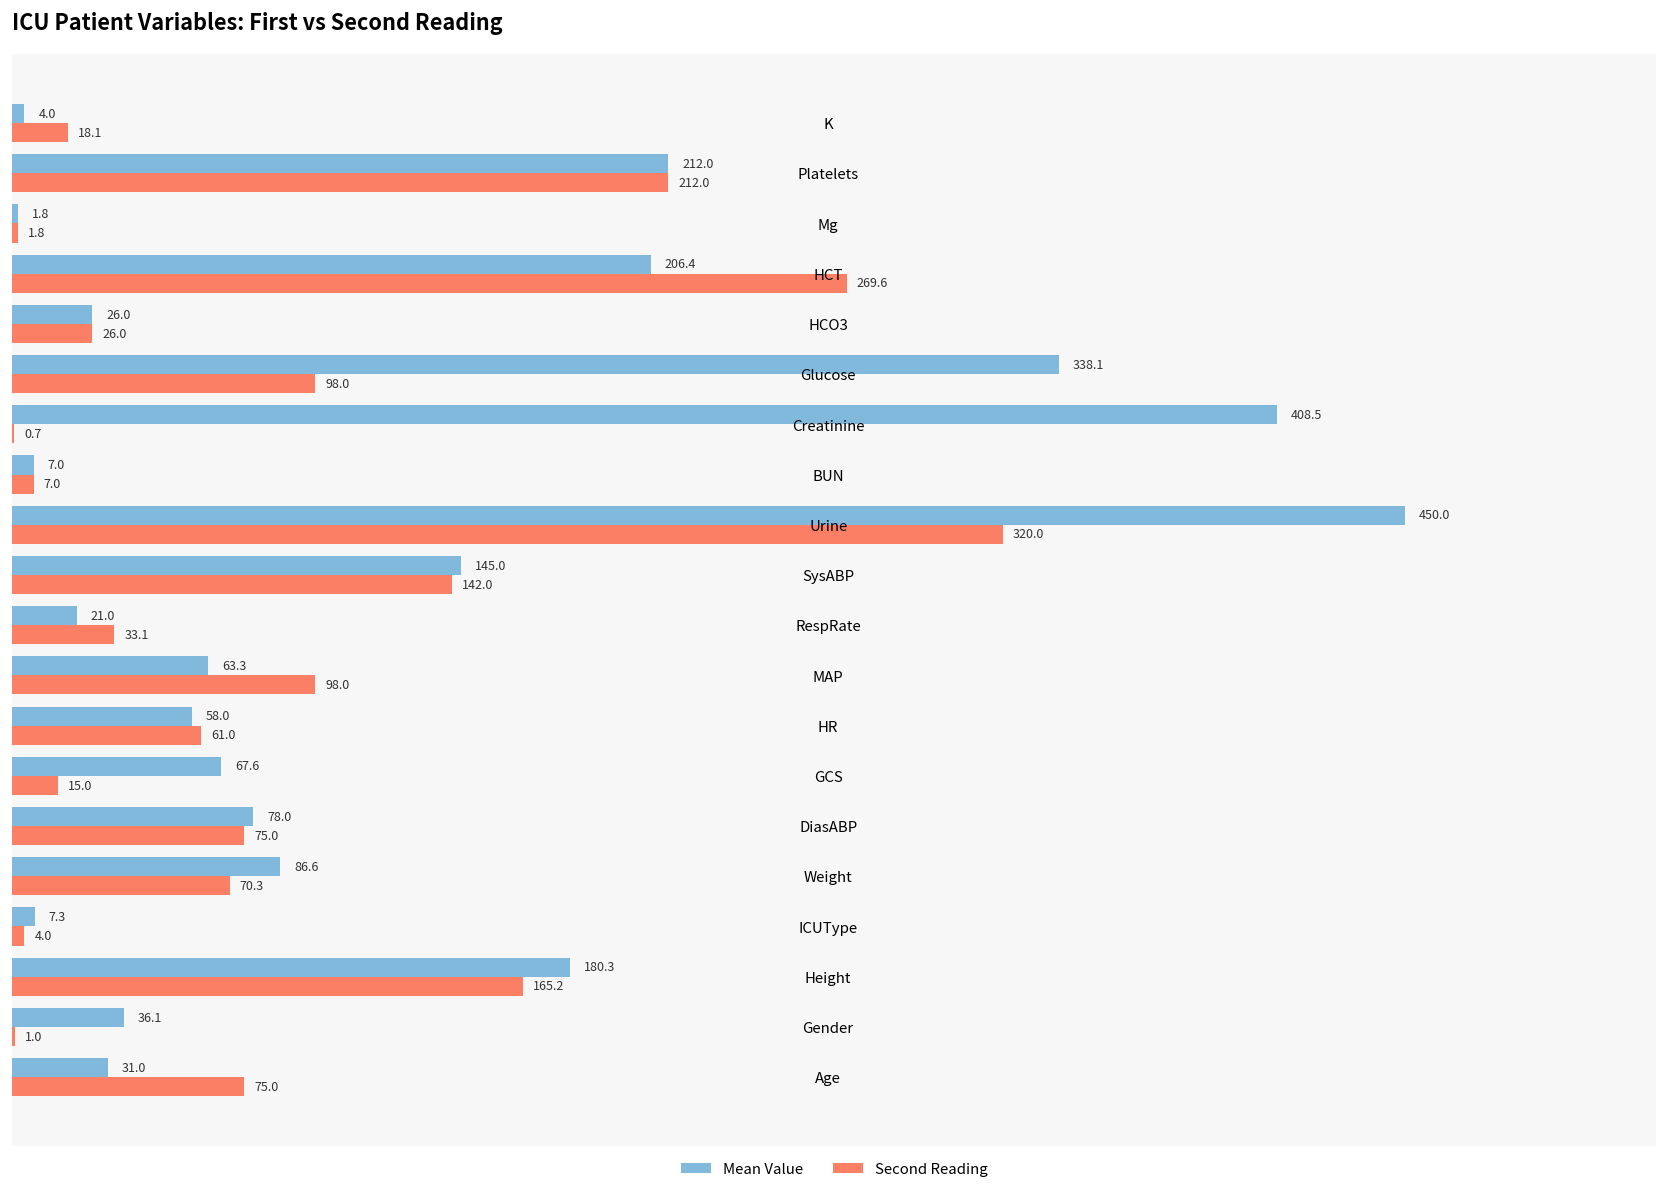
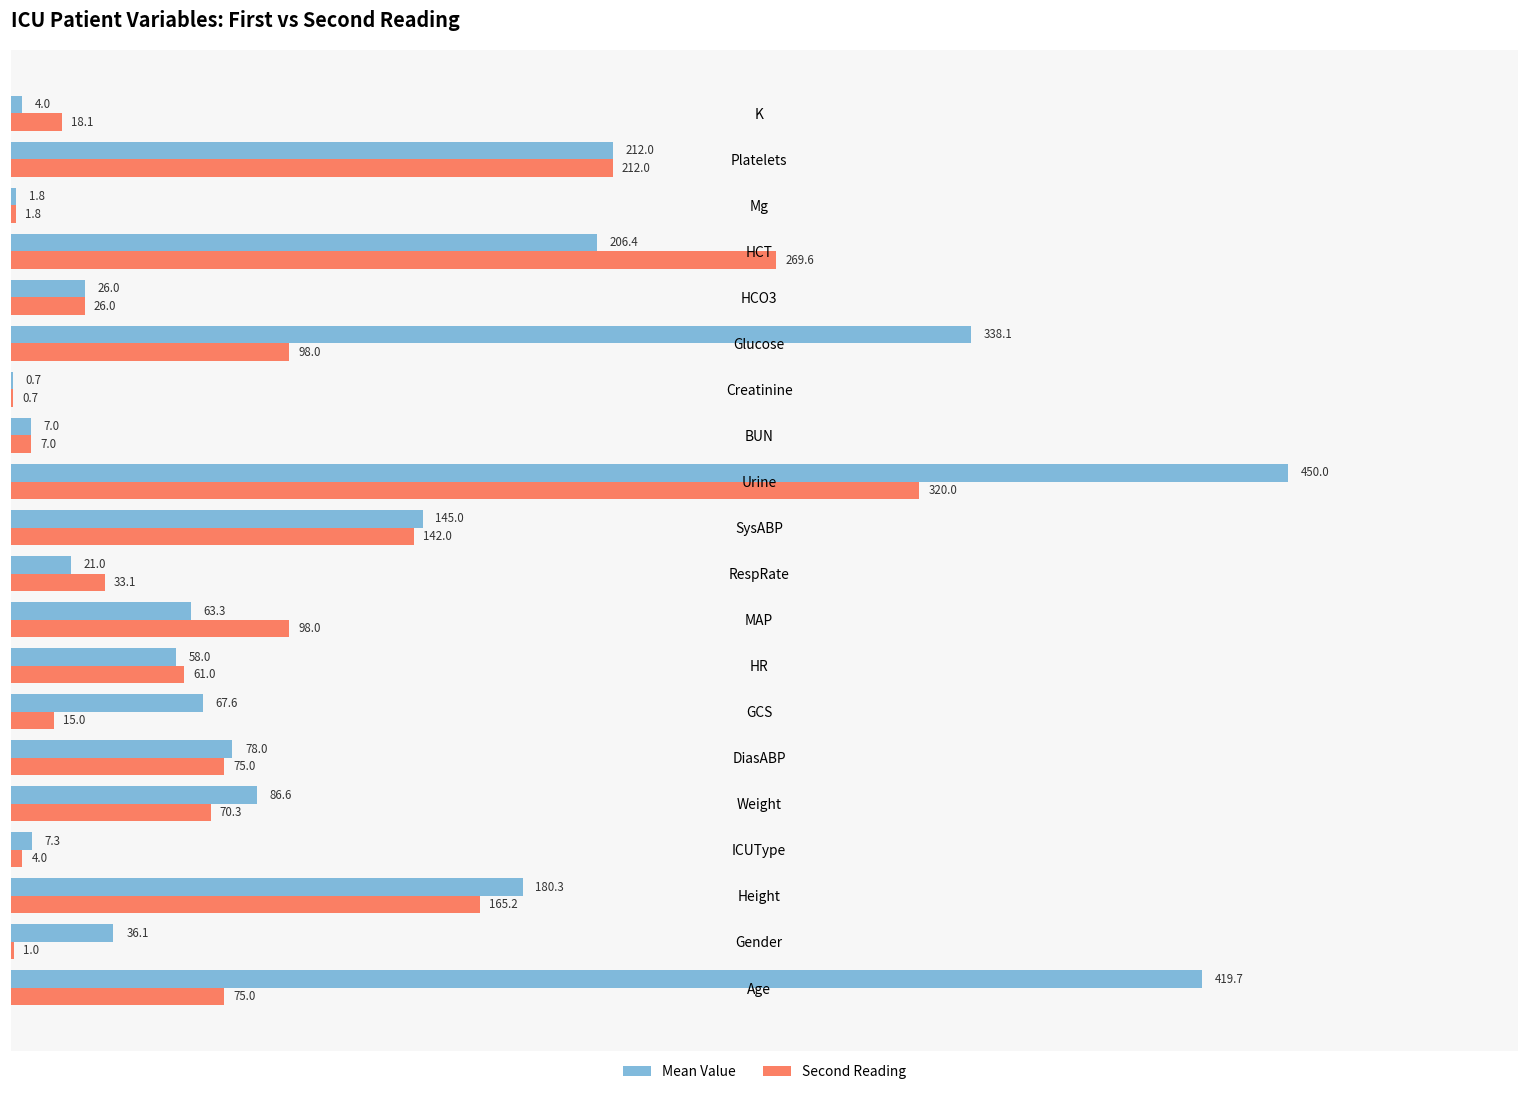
  {
    "Mean Value": {
      "K": 4.0,
      "Platelets": 212.0,
      "Mg": 1.8,
      "HCT": 206.4,
      "HCO3": 26.0,
      "Glucose": 338.1,
-     "Creatinine": 408.5,
+     "Creatinine": 0.7,
      "BUN": 7.0,
      "Urine": 450.0,
      "SysABP": 145.0,
      "RespRate": 21.0,
      "MAP": 63.3,
      "HR": 58.0,
      "GCS": 67.6,
      "DiasABP": 78.0,
      "Weight": 86.6,
      "ICUType": 7.3,
      "Height": 180.3,
      "Gender": 36.1,
-     "Age": 31.0
+     "Age": 419.7
    },
    "Second Reading": {
      "K": 18.1,
      "Platelets": 212.0,
      "Mg": 1.8,
      "HCT": 269.6,
      "HCO3": 26.0,
      "Glucose": 98.0,
      "Creatinine": 0.7,
      "BUN": 7.0,
      "Urine": 320.0,
      "SysABP": 142.0,
      "RespRate": 33.1,
      "MAP": 98.0,
      "HR": 61.0,
      "GCS": 15.0,
      "DiasABP": 75.0,
      "Weight": 70.3,
      "ICUType": 4.0,
      "Height": 165.2,
      "Gender": 1.0,
      "Age": 75.0
    }
  }
